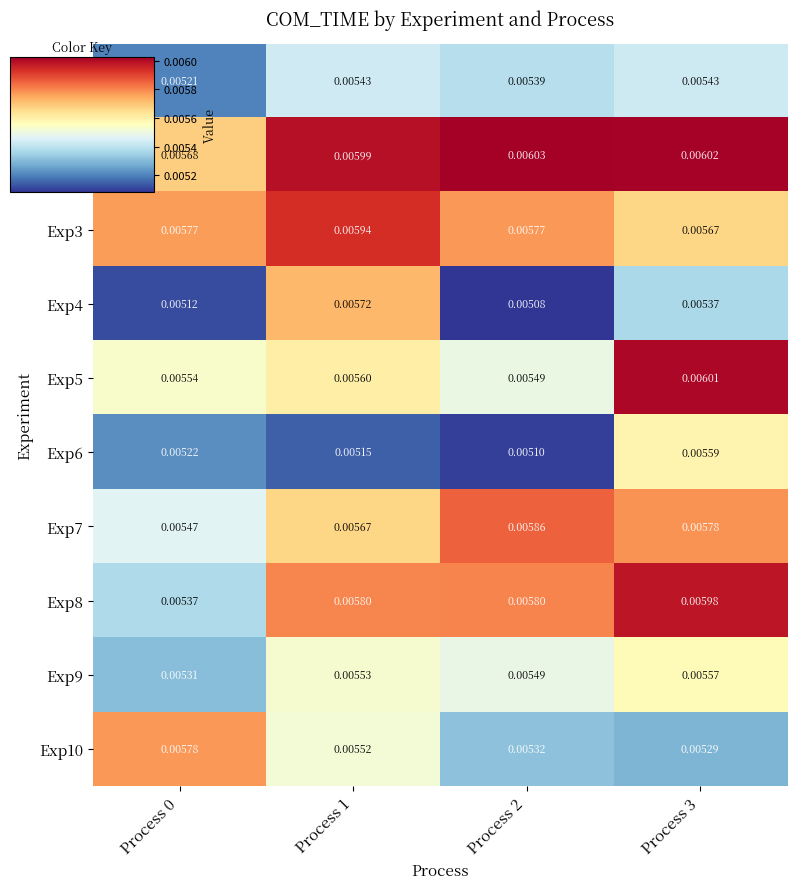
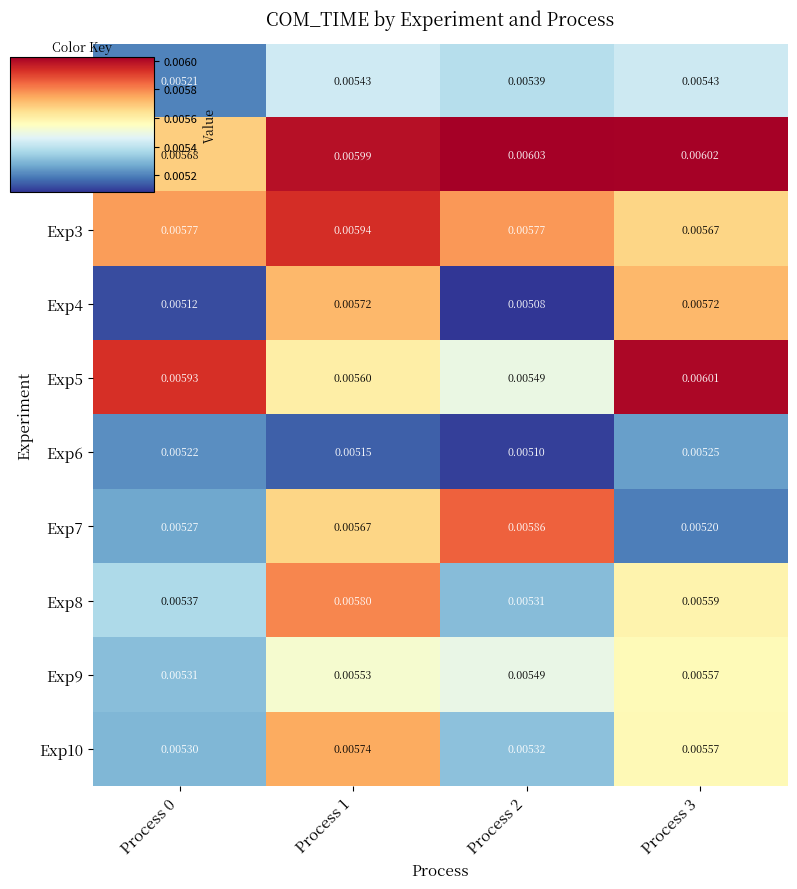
  {
    "Exp3": {
      "Process 0": 0.00577,
      "Process 1": 0.00594,
      "Process 2": 0.00577,
      "Process 3": 0.00567
    },
    "Exp4": {
      "Process 0": 0.00512,
      "Process 1": 0.00572,
      "Process 2": 0.00508,
-     "Process 3": 0.00537
+     "Process 3": 0.00572
    },
    "Exp5": {
-     "Process 0": 0.00554,
+     "Process 0": 0.00593,
      "Process 1": 0.00560,
      "Process 2": 0.00549,
      "Process 3": 0.00601
    },
    "Exp6": {
      "Process 0": 0.00522,
      "Process 1": 0.00515,
      "Process 2": 0.00510,
-     "Process 3": 0.00559
+     "Process 3": 0.00525
    },
    "Exp7": {
-     "Process 0": 0.00547,
+     "Process 0": 0.00527,
      "Process 1": 0.00567,
      "Process 2": 0.00586,
-     "Process 3": 0.00578
+     "Process 3": 0.00520
    },
    "Exp8": {
      "Process 0": 0.00537,
      "Process 1": 0.00580,
-     "Process 2": 0.00580,
-     "Process 3": 0.00598
+     "Process 2": 0.00531,
+     "Process 3": 0.00559
    },
    "Exp9": {
      "Process 0": 0.00531,
      "Process 1": 0.00553,
      "Process 2": 0.00549,
      "Process 3": 0.00557
    },
    "Exp10": {
-     "Process 0": 0.00578,
-     "Process 1": 0.00552,
+     "Process 0": 0.00530,
+     "Process 1": 0.00574,
      "Process 2": 0.00532,
-     "Process 3": 0.00529
+     "Process 3": 0.00557
    }
  }
